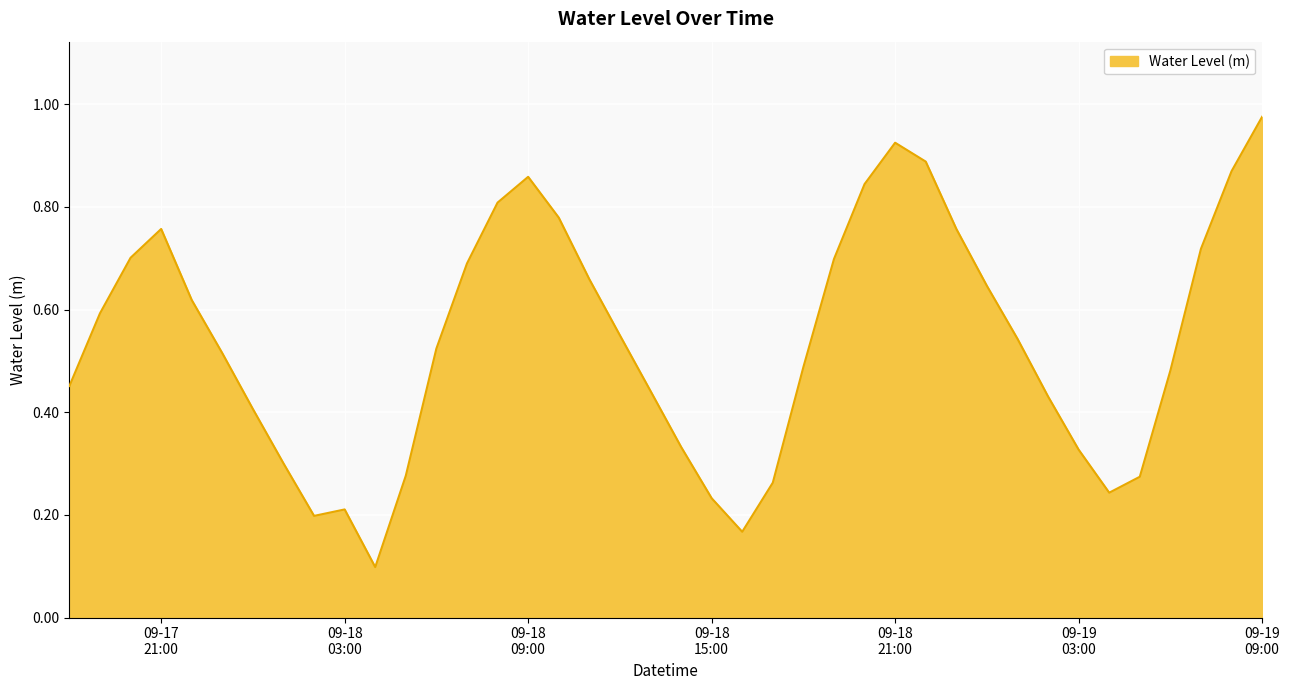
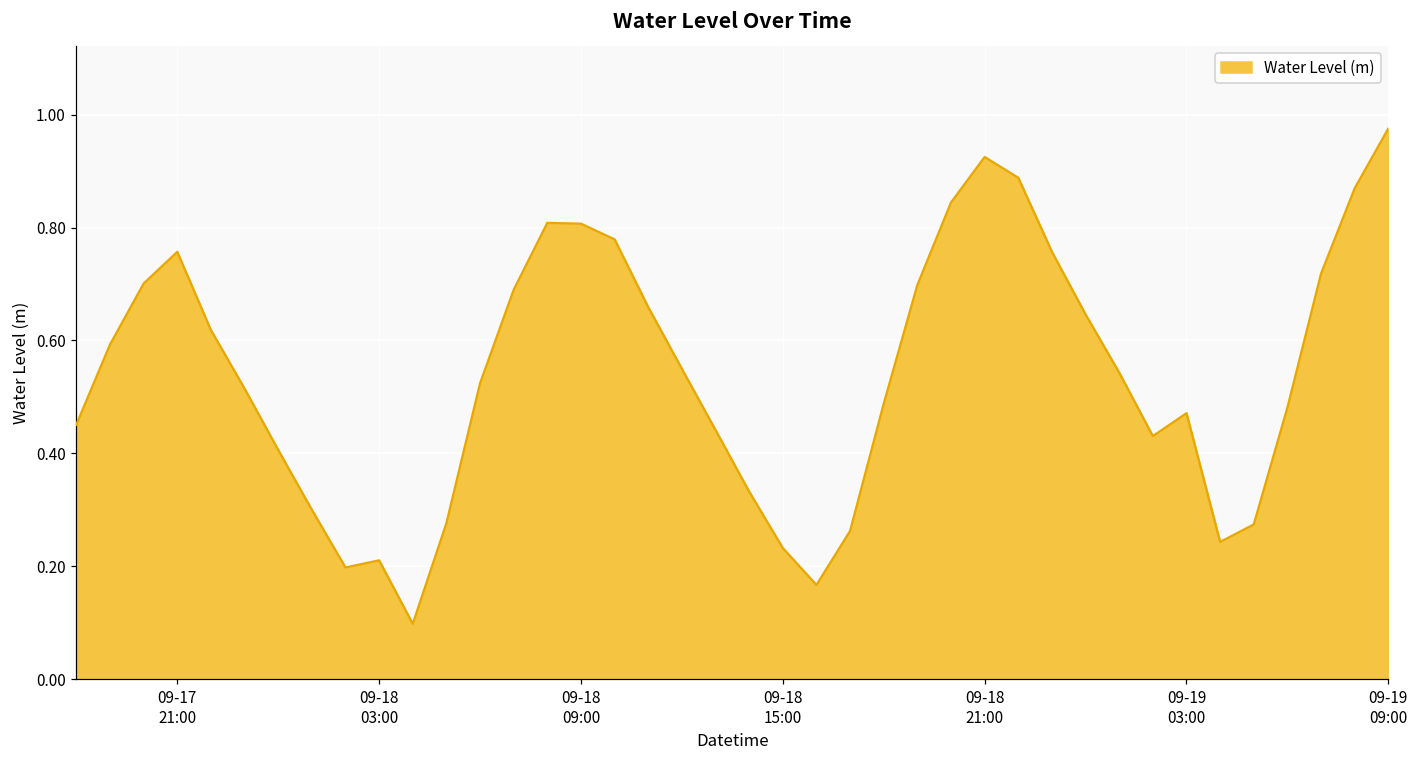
  {
    "09-17 21:00": 0.76,
    "09-18 03:00": 0.21,
-   "09-18 09:00": 0.86,
+   "09-18 09:00": 0.81,
    "09-18 15:00": 0.23,
    "09-18 21:00": 0.92,
-   "09-19 03:00": 0.33,
+   "09-19 03:00": 0.47,
    "09-19 09:00": 0.98
  }
